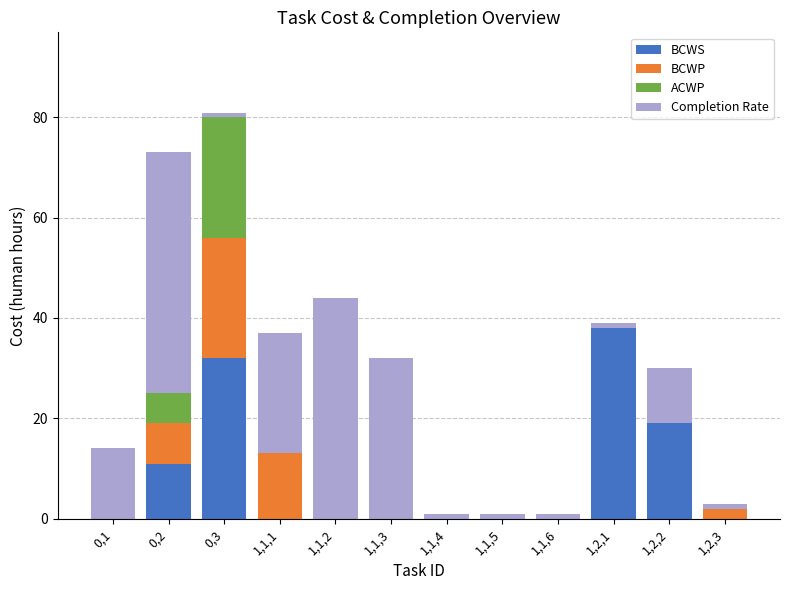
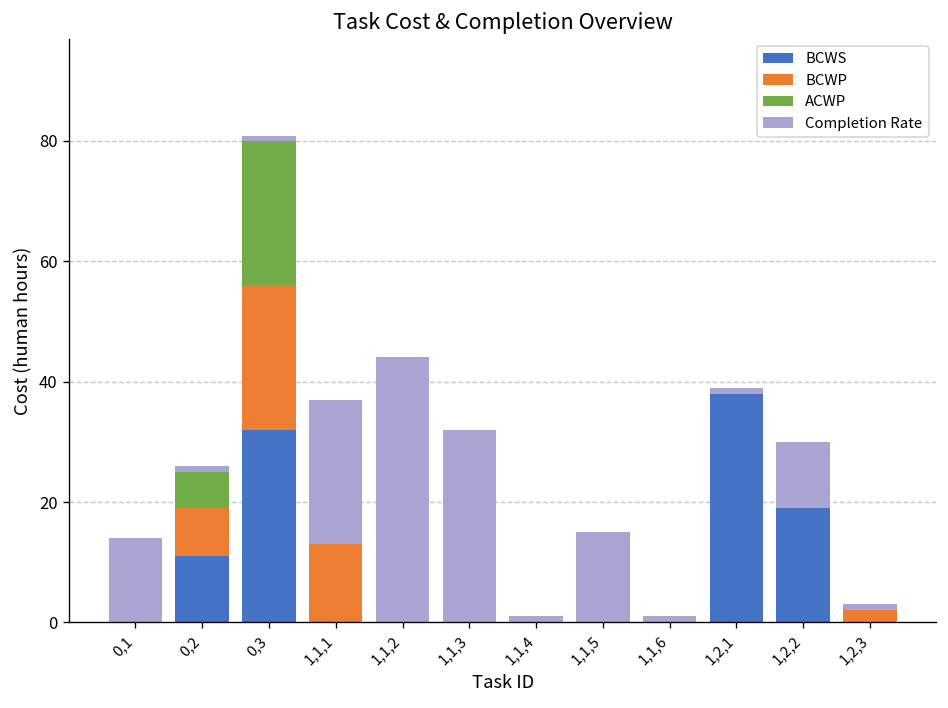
  {
    "BCWS": {
      "0,1": 0,
      "0,2": 11,
      "0,3": 32,
      "1,1,1": 0,
      "1,1,2": 0,
      "1,1,3": 0,
      "1,1,4": 0,
      "1,1,5": 0,
      "1,1,6": 0,
      "1,2,1": 38,
      "1,2,2": 19,
      "1,2,3": 0
    },
    "BCWP": {
      "0,1": 0,
      "0,2": 8,
      "0,3": 24,
      "1,1,1": 13,
      "1,1,2": 0,
      "1,1,3": 0,
      "1,1,4": 0,
      "1,1,5": 0,
      "1,1,6": 0,
      "1,2,1": 0,
      "1,2,2": 0,
      "1,2,3": 2
    },
    "ACWP": {
      "0,1": 0,
      "0,2": 6,
      "0,3": 24,
      "1,1,1": 0,
      "1,1,2": 0,
      "1,1,3": 0,
      "1,1,4": 0,
      "1,1,5": 0,
      "1,1,6": 0,
      "1,2,1": 0,
      "1,2,2": 0,
      "1,2,3": 0
    },
    "Completion Rate": {
      "0,1": 14,
-     "0,2": 48,
+     "0,2": 1,
      "0,3": 1,
      "1,1,1": 24,
      "1,1,2": 44,
      "1,1,3": 32,
      "1,1,4": 1,
-     "1,1,5": 1,
+     "1,1,5": 15,
      "1,1,6": 1,
      "1,2,1": 1,
      "1,2,2": 11,
      "1,2,3": 1
    }
  }
